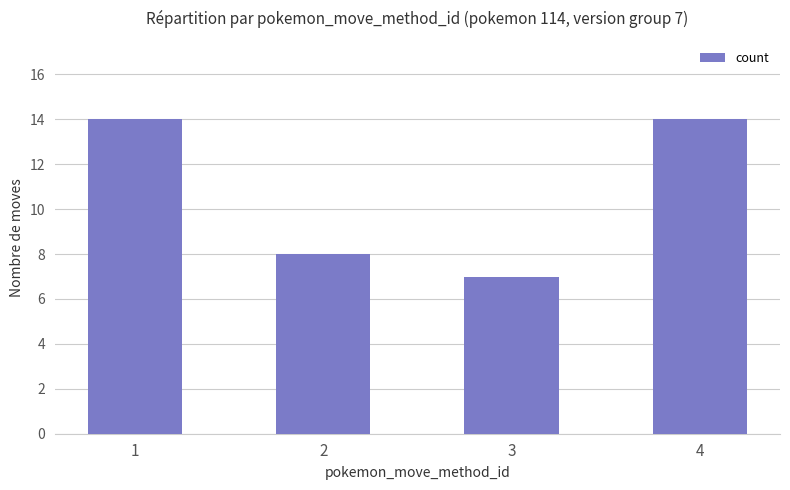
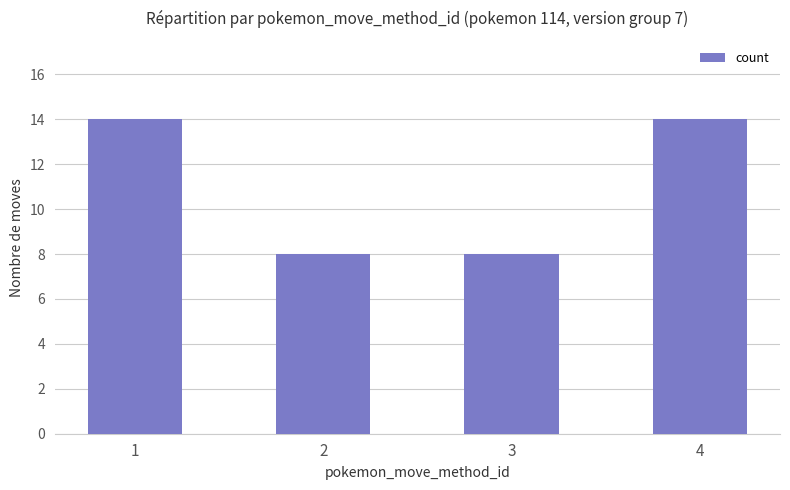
  {
    "1": 14,
    "2": 8,
-   "3": 7,
+   "3": 8,
    "4": 14
  }
